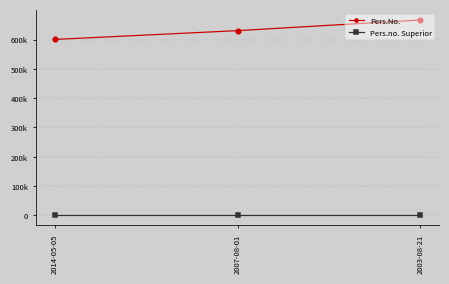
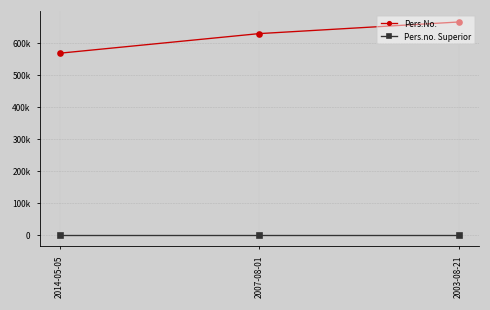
  {
    "Pers.No.": {
-     "2014-05-05": 600000,
+     "2014-05-05": 570000,
      "2007-08-01": 630000
    },
    "Pers.no. Superior": {
      "2014-05-05": 0,
      "2007-08-01": 0,
      "2003-08-21": 0
    }
  }
